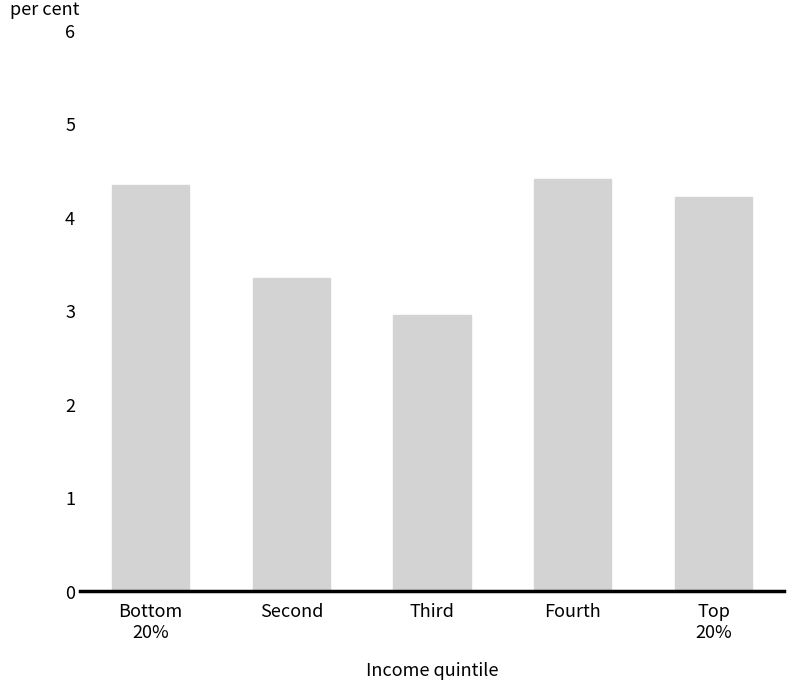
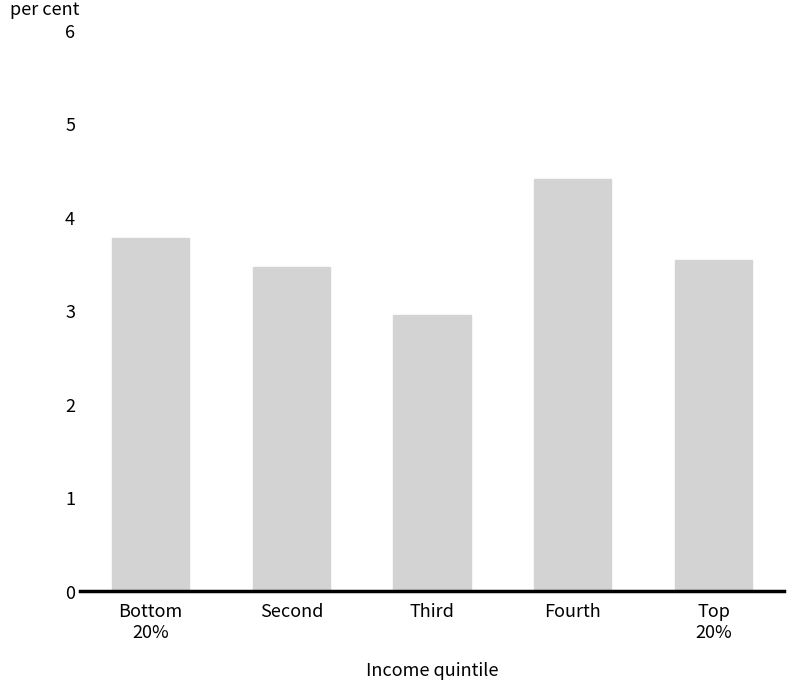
  {
-   "Bottom 20%": 4.3,
-   "Second": 3.4,
+   "Bottom 20%": 3.8,
+   "Second": 3.5,
    "Third": 3.0,
    "Fourth": 4.4,
-   "Top 20%": 4.2
+   "Top 20%": 3.5
  }
